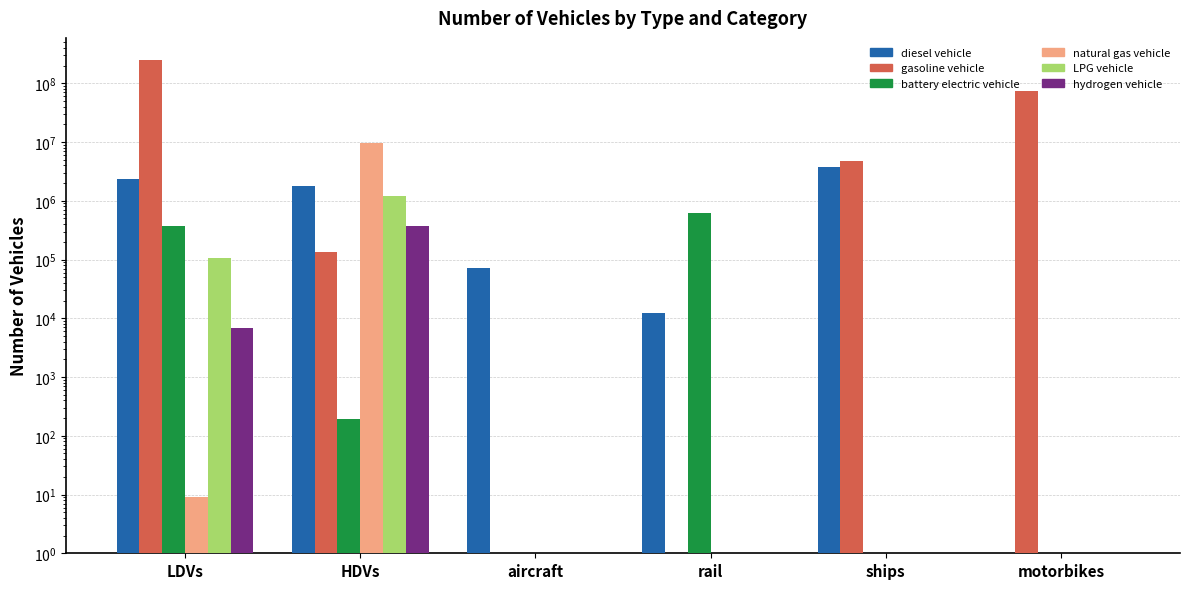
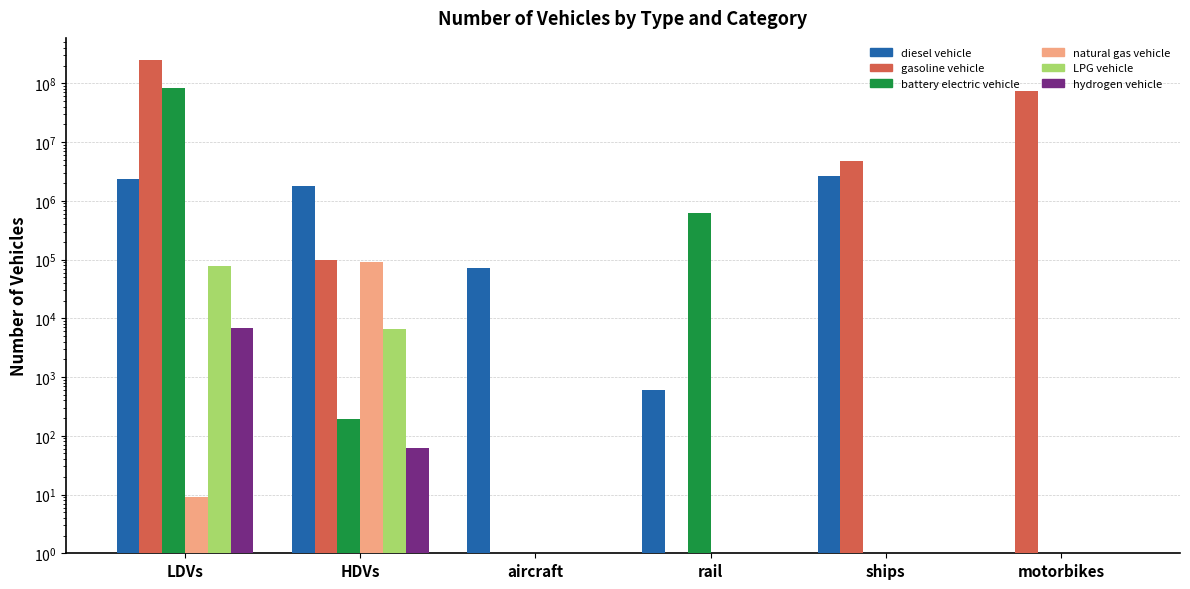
  {
    "diesel vehicle": {
      "LDVs": 2300000,
      "HDVs": 1800000,
      "aircraft": 70000,
-     "rail": 13000,
-     "ships": 4000000
+     "rail": 600,
+     "ships": 3000000
    },
    "gasoline vehicle": {
      "LDVs": 250000000,
-     "HDVs": 140000,
+     "HDVs": 100000,
      "ships": 5000000,
      "motorbikes": 70000000
    },
    "battery electric vehicle": {
-     "LDVs": 400000,
+     "LDVs": 80000000,
      "HDVs": 190,
      "rail": 600000
    },
    "natural gas vehicle": {
      "LDVs": 9,
-     "HDVs": 10000000
+     "HDVs": 90000
    },
    "LPG vehicle": {
-     "LDVs": 110000,
-     "HDVs": 1200000
+     "LDVs": 80000,
+     "HDVs": 7000
    },
    "hydrogen vehicle": {
      "LDVs": 7000,
-     "HDVs": 400000
+     "HDVs": 60
    }
  }
